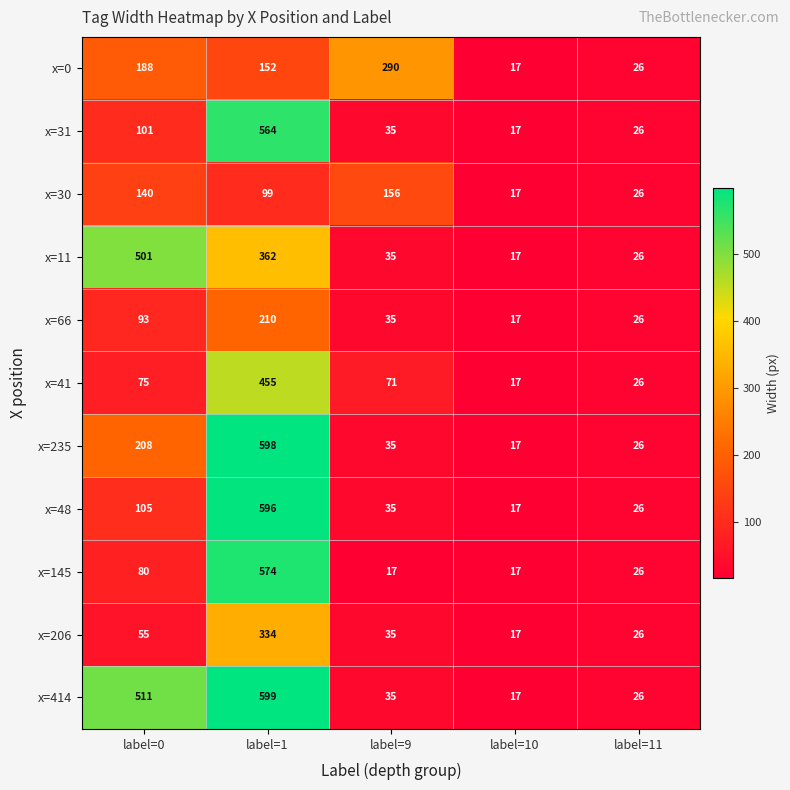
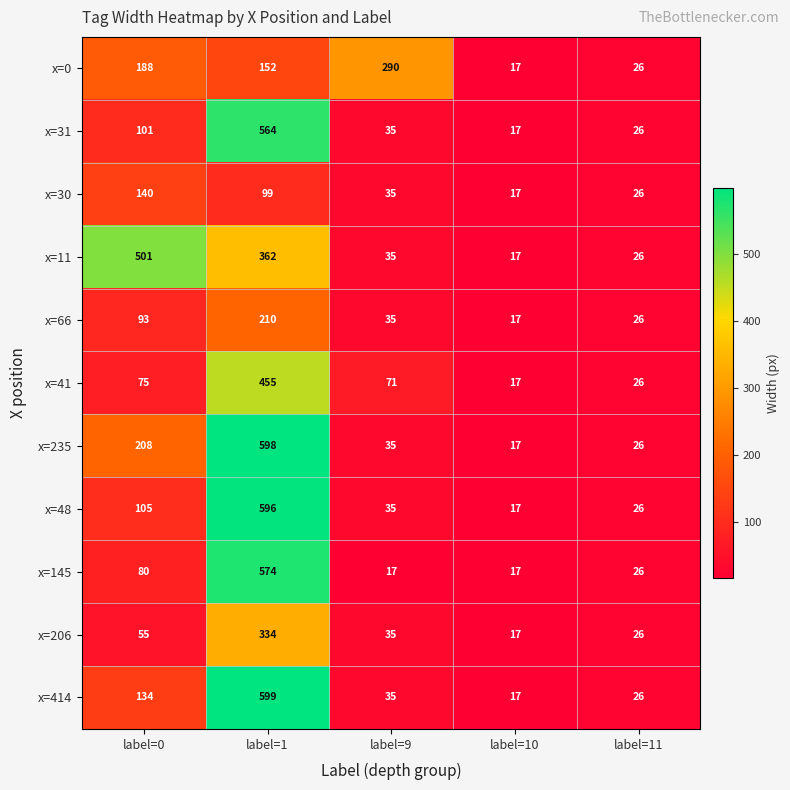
  {
    "x=0": {
      "label=0": 188,
      "label=1": 152,
      "label=9": 290,
      "label=10": 17,
      "label=11": 26
    },
    "x=31": {
      "label=0": 101,
      "label=1": 564,
      "label=9": 35,
      "label=10": 17,
      "label=11": 26
    },
    "x=30": {
      "label=0": 140,
      "label=1": 99,
-     "label=9": 156,
+     "label=9": 35,
      "label=10": 17,
      "label=11": 26
    },
    "x=11": {
      "label=0": 501,
      "label=1": 362,
      "label=9": 35,
      "label=10": 17,
      "label=11": 26
    },
    "x=66": {
      "label=0": 93,
      "label=1": 210,
      "label=9": 35,
      "label=10": 17,
      "label=11": 26
    },
    "x=41": {
      "label=0": 75,
      "label=1": 455,
      "label=9": 71,
      "label=10": 17,
      "label=11": 26
    },
    "x=235": {
      "label=0": 208,
      "label=1": 598,
      "label=9": 35,
      "label=10": 17,
      "label=11": 26
    },
    "x=48": {
      "label=0": 105,
      "label=1": 596,
      "label=9": 35,
      "label=10": 17,
      "label=11": 26
    },
    "x=145": {
      "label=0": 80,
      "label=1": 574,
      "label=9": 17,
      "label=10": 17,
      "label=11": 26
    },
    "x=206": {
      "label=0": 55,
      "label=1": 334,
      "label=9": 35,
      "label=10": 17,
      "label=11": 26
    },
    "x=414": {
-     "label=0": 511,
+     "label=0": 134,
      "label=1": 599,
      "label=9": 35,
      "label=10": 17,
      "label=11": 26
    }
  }
